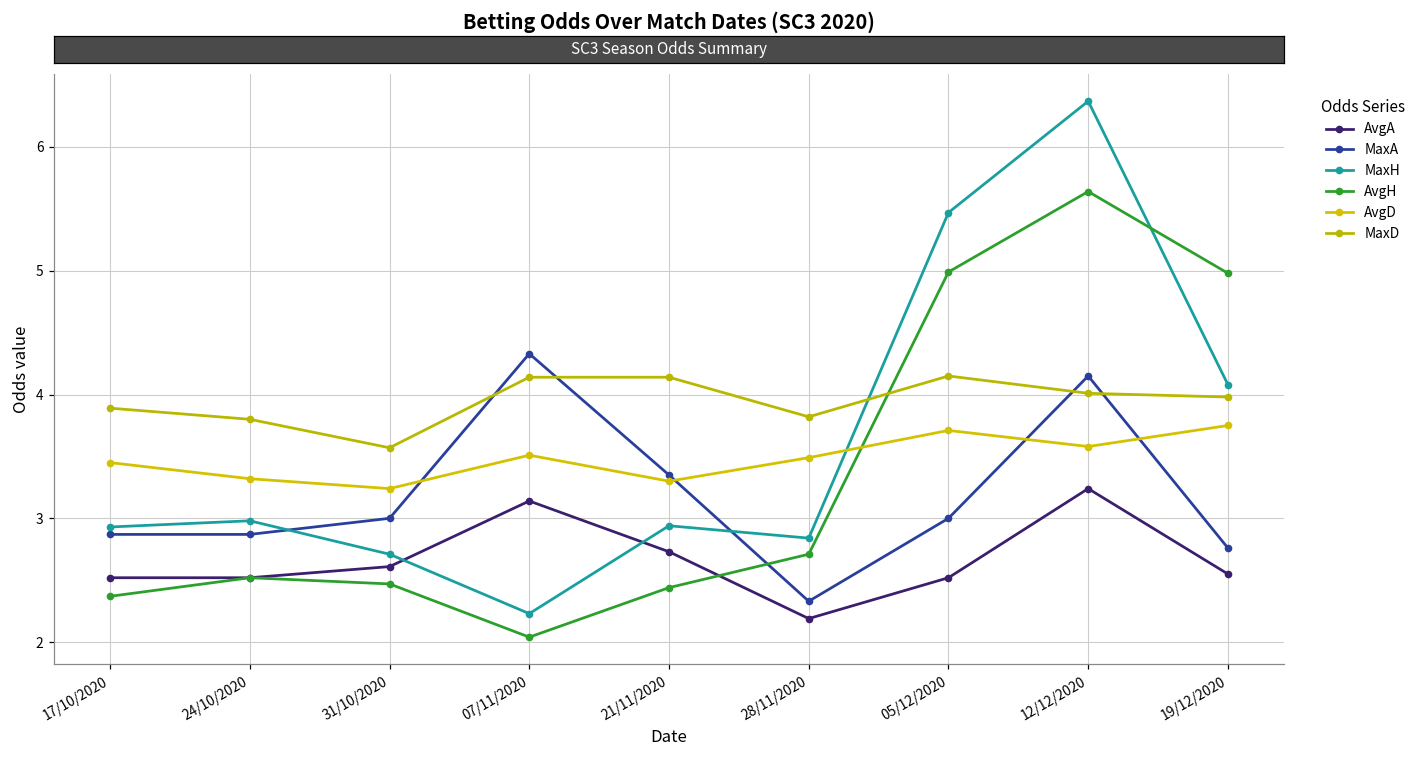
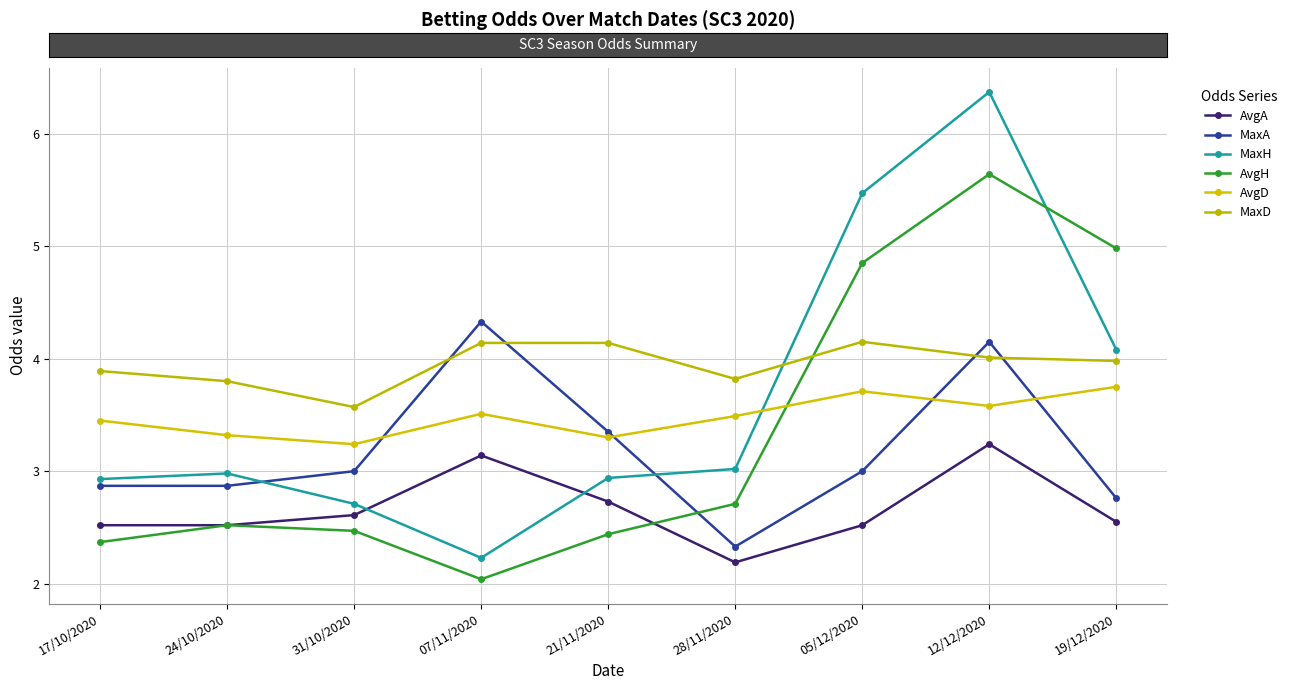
  {
    "MaxH": {
      "17/10/2020": 2.93,
      "24/10/2020": 2.98,
      "31/10/2020": 2.71,
      "07/11/2020": 2.23,
      "21/11/2020": 2.94,
-     "28/11/2020": 2.84,
+     "28/11/2020": 3.02,
      "05/12/2020": 5.47,
      "12/12/2020": 6.37,
      "19/12/2020": 4.08
    },
    "AvgH": {
      "17/10/2020": 2.37,
      "31/10/2020": 2.47,
      "07/11/2020": 2.04,
      "21/11/2020": 2.44,
      "28/11/2020": 2.71,
-     "05/12/2020": 4.99,
+     "05/12/2020": 4.85,
      "12/12/2020": 5.64,
      "19/12/2020": 4.98
    }
  }
